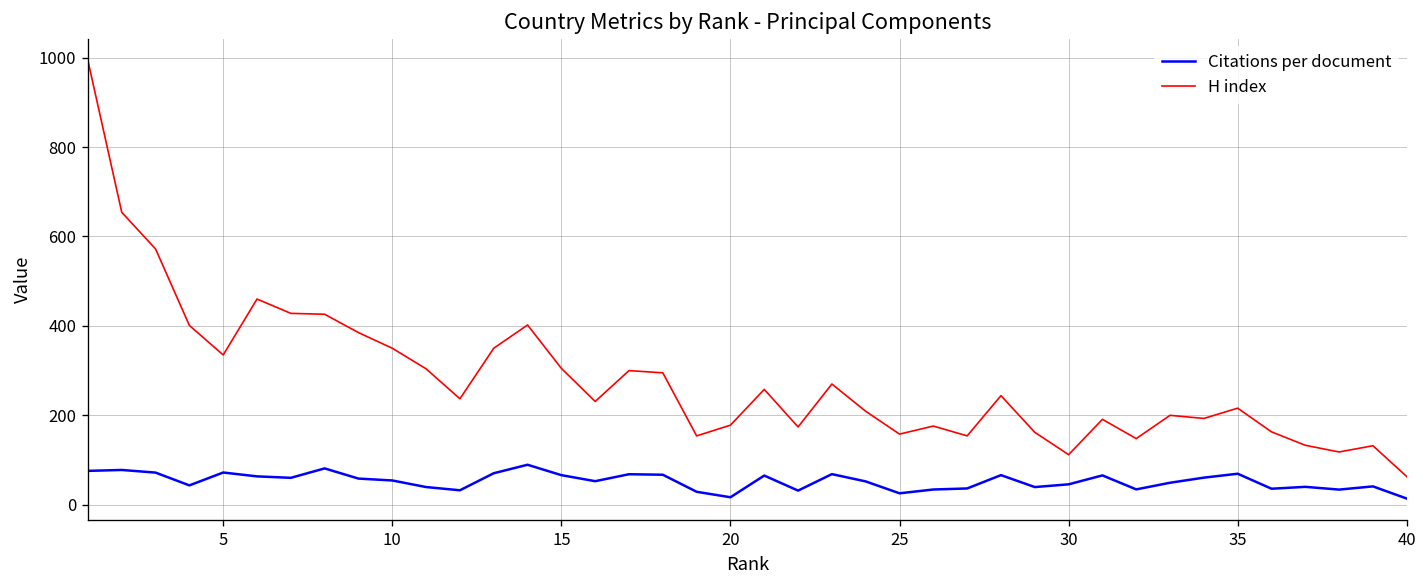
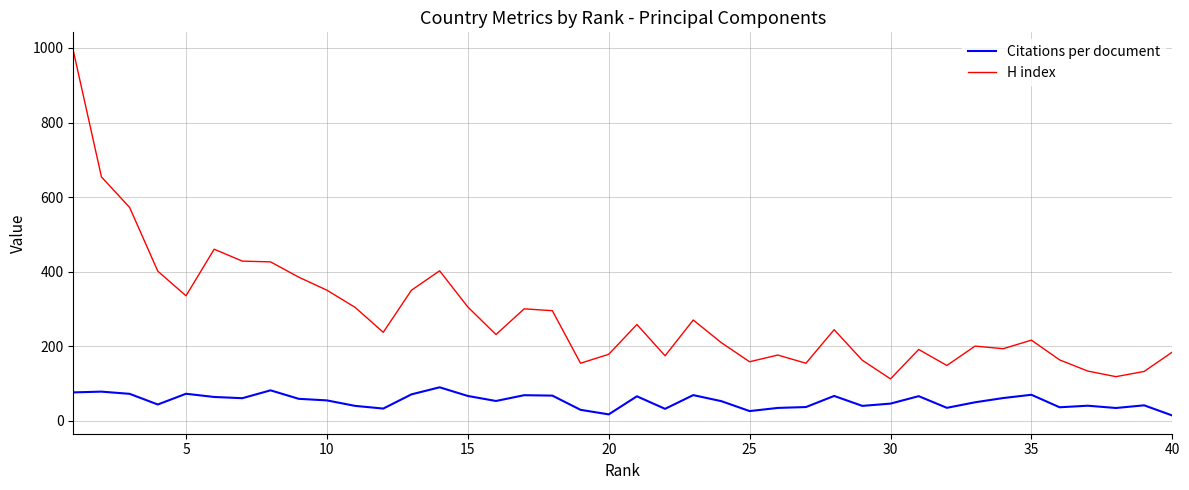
  {
    "Citations per document": {
      "5": 70,
      "10": 50,
      "15": 70,
      "20": 20,
      "25": 30,
      "30": 50,
      "35": 70,
      "40": 10
    },
    "H index": {
      "5": 340,
      "10": 350,
      "15": 310,
      "20": 180,
      "25": 160,
      "30": 110,
      "35": 220,
-     "40": 60
+     "40": 180
    }
  }
